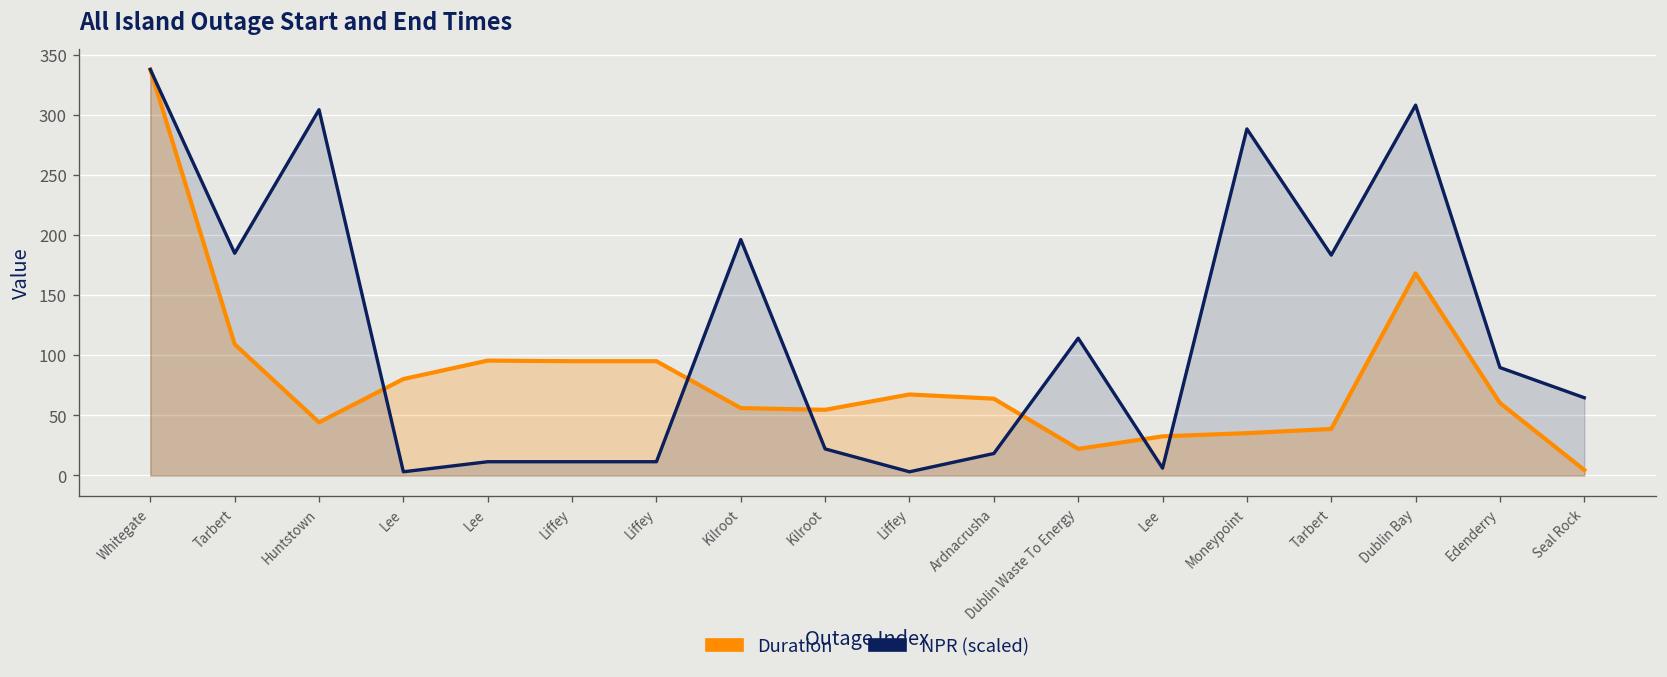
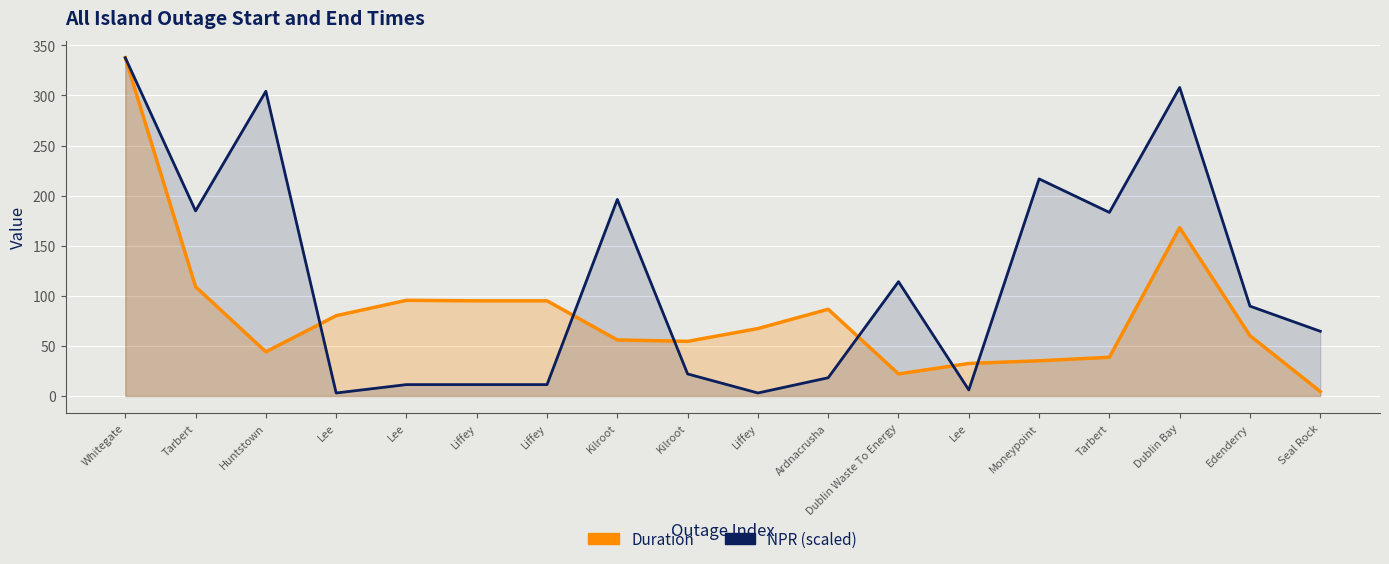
  {
    "Duration": {
      "Huntstown": 44,
-     "Ardnacrusha": 64,
+     "Ardnacrusha": 87,
      "Dublin Waste To Energy": 22,
      "Moneypoint": 35,
      "Dublin Bay": 168,
      "Edenderry": 60,
      "Seal Rock": 5
    },
    "NPR (scaled)": {
      "Huntstown": 304,
      "Ardnacrusha": 18,
      "Dublin Waste To Energy": 114,
-     "Moneypoint": 288,
+     "Moneypoint": 217,
      "Dublin Bay": 308,
      "Edenderry": 90,
      "Seal Rock": 65
    }
  }
